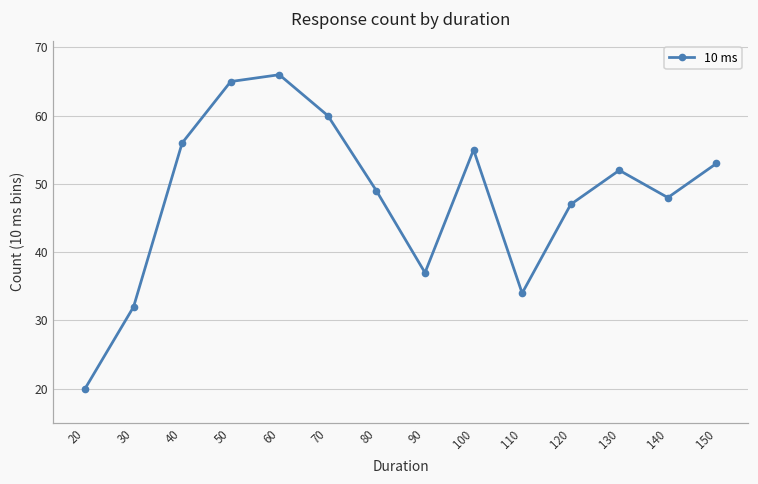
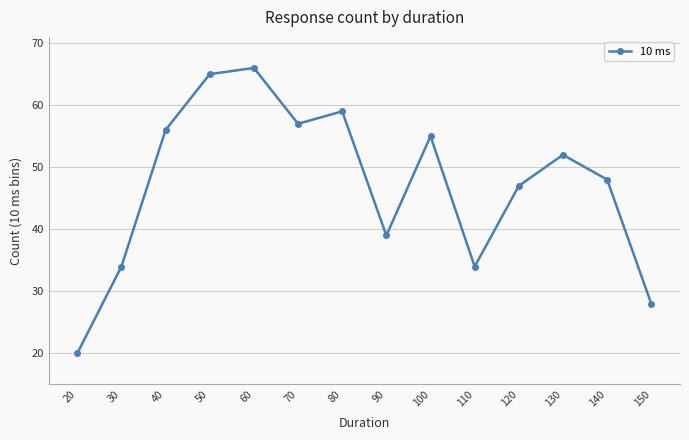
  {
    "20": 20,
-   "30": 32,
+   "30": 34,
    "40": 56,
    "50": 65,
    "60": 66,
-   "70": 60,
-   "80": 49,
-   "90": 37,
+   "70": 57,
+   "80": 59,
+   "90": 39,
    "100": 55,
    "110": 34,
    "120": 47,
    "130": 52,
    "140": 48,
-   "150": 53
+   "150": 28
  }
